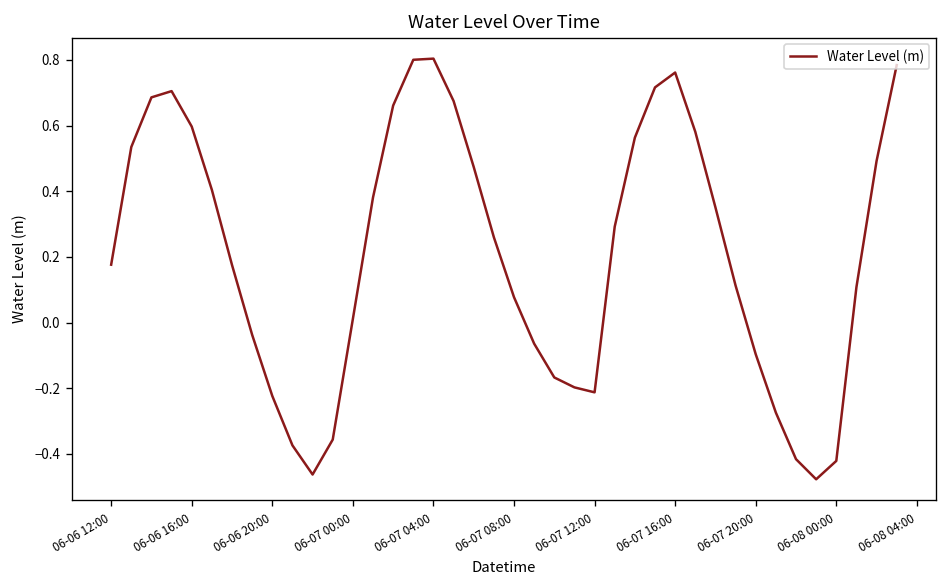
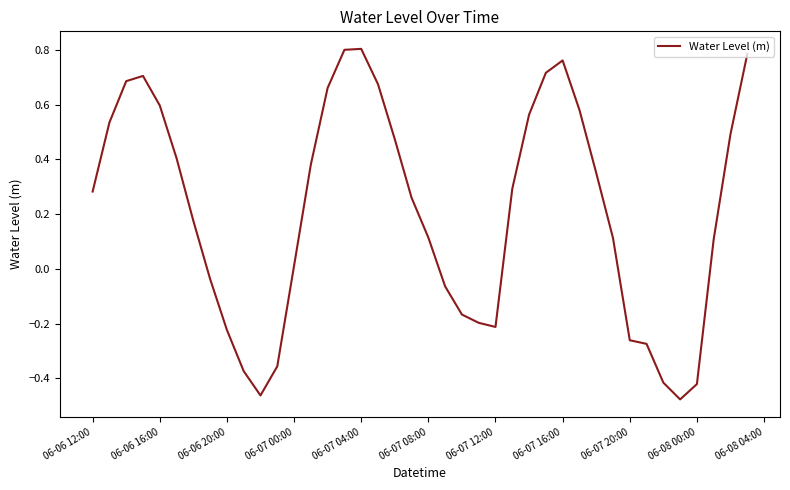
  {
-   "06-06 12:00": 0.18,
+   "06-06 12:00": 0.28,
    "06-06 16:00": 0.60,
    "06-06 20:00": -0.22,
    "06-07 00:00": 0.01,
    "06-07 04:00": 0.80,
-   "06-07 08:00": 0.08,
+   "06-07 08:00": 0.11,
    "06-07 12:00": -0.21,
    "06-07 16:00": 0.76,
-   "06-07 20:00": -0.10,
+   "06-07 20:00": -0.26,
    "06-08 00:00": -0.42
  }
